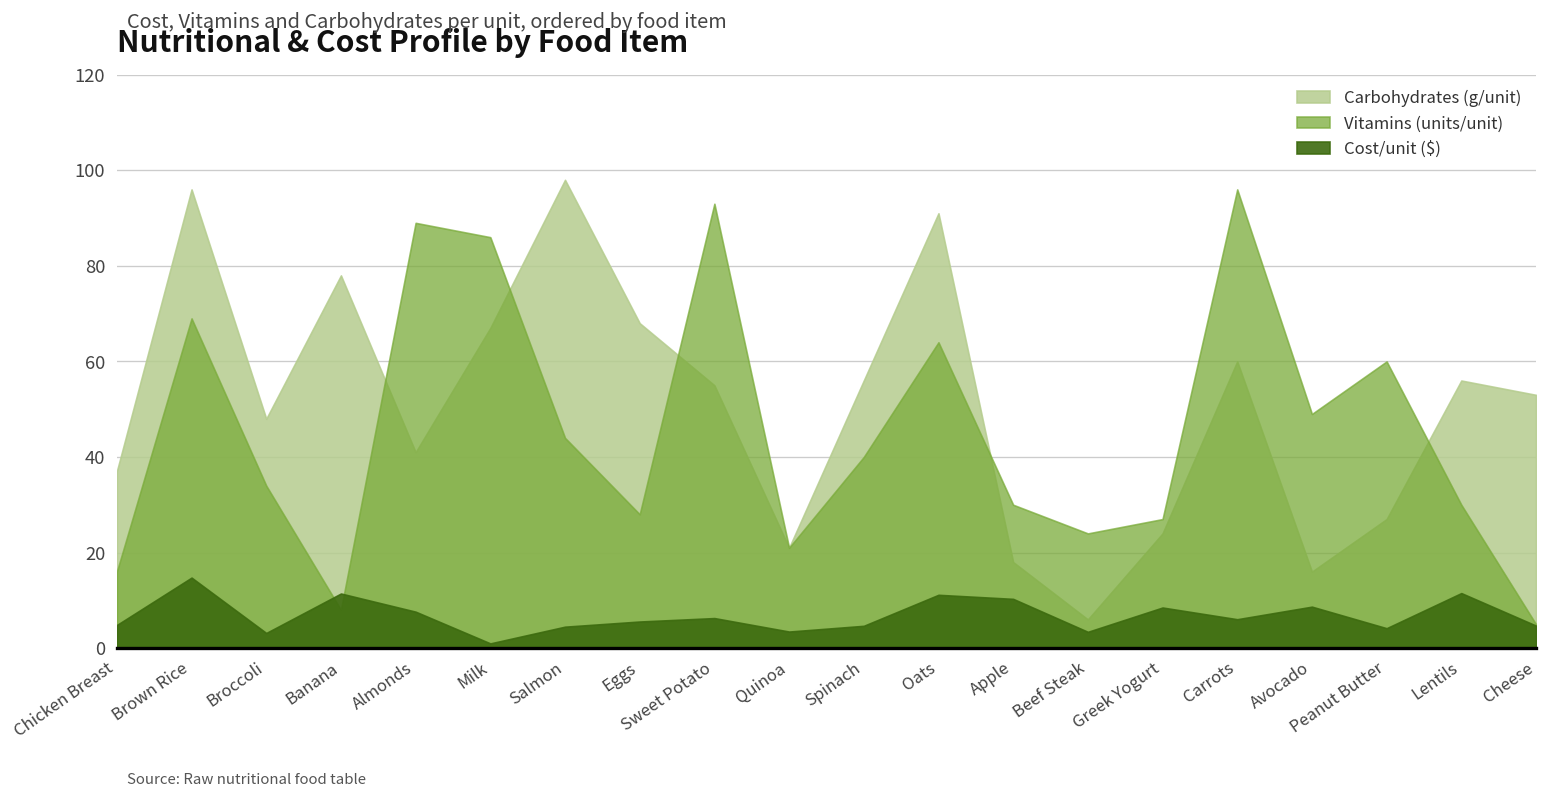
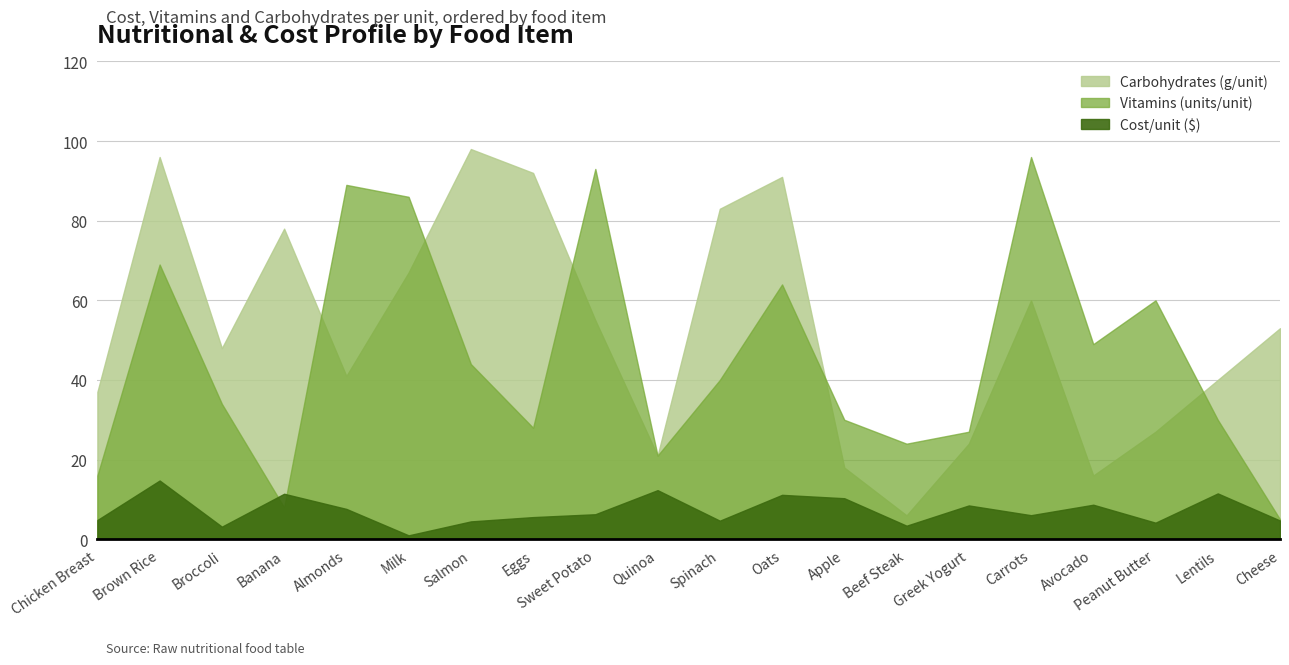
  {
    "Carbohydrates (g/unit)": {
      "Chicken Breast": 37,
      "Brown Rice": 96,
      "Broccoli": 48,
      "Banana": 78,
      "Almonds": 41,
      "Milk": 67,
      "Salmon": 98,
-     "Eggs": 68,
+     "Eggs": 92,
      "Sweet Potato": 55,
-     "Spinach": 56,
+     "Spinach": 83,
      "Oats": 91,
      "Apple": 18,
      "Beef Steak": 6,
      "Greek Yogurt": 24,
      "Carrots": 60,
      "Avocado": 16,
      "Peanut Butter": 27,
-     "Lentils": 56,
+     "Lentils": 40,
      "Cheese": 53
    },
    "Vitamins (units/unit)": {
      "Chicken Breast": 16,
      "Brown Rice": 69,
      "Broccoli": 34,
      "Banana": 8,
      "Almonds": 89,
      "Milk": 86,
      "Salmon": 44,
      "Eggs": 28,
      "Sweet Potato": 93,
      "Spinach": 40,
      "Oats": 64,
      "Apple": 30,
      "Beef Steak": 24,
      "Greek Yogurt": 27,
      "Carrots": 96,
      "Avocado": 49,
      "Peanut Butter": 60,
      "Lentils": 30
    },
    "Cost/unit ($)": {
      "Chicken Breast": 5,
      "Brown Rice": 15,
      "Broccoli": 3,
      "Banana": 11,
      "Almonds": 8,
      "Milk": 1,
      "Salmon": 4,
      "Eggs": 6,
      "Sweet Potato": 6,
-     "Quinoa": 3,
+     "Quinoa": 12,
      "Spinach": 5,
      "Oats": 11,
      "Apple": 10,
      "Beef Steak": 3,
      "Greek Yogurt": 8,
      "Carrots": 6,
      "Avocado": 9,
      "Peanut Butter": 4,
      "Lentils": 12
    }
  }
